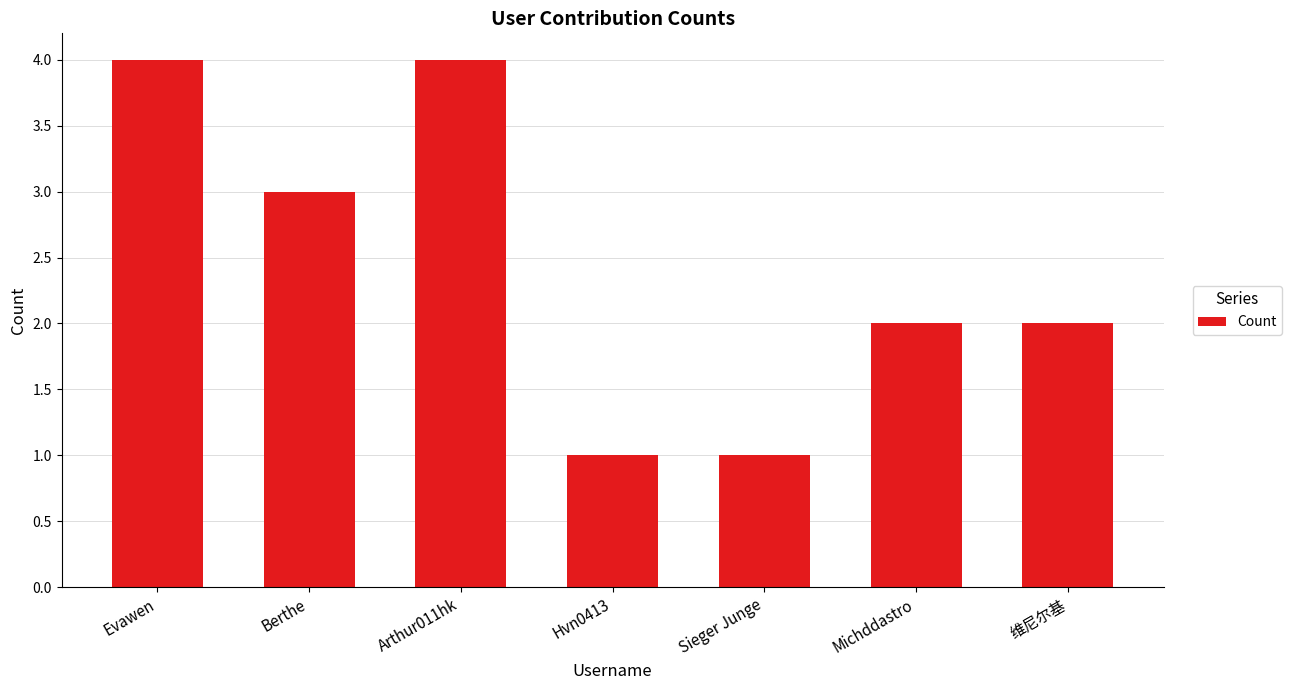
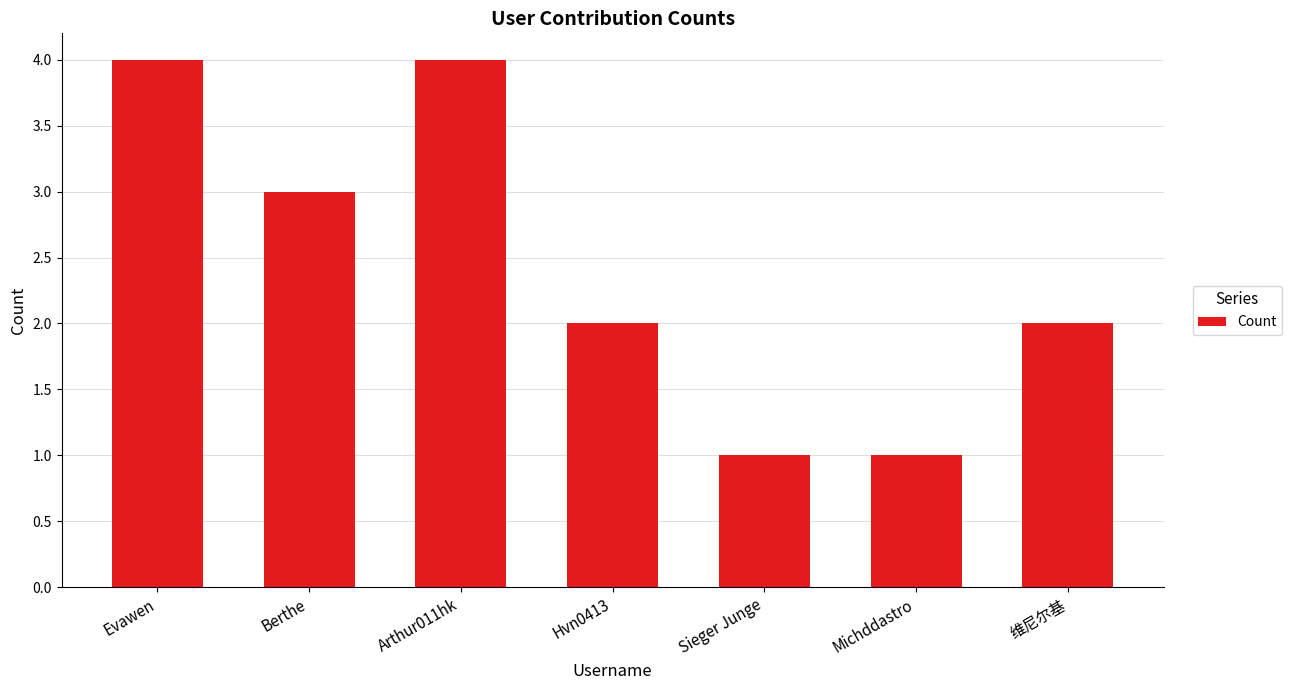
  {
    "Evawen": 4,
    "Berthe": 3,
    "Arthur011hk": 4,
-   "Hvn0413": 1,
+   "Hvn0413": 2,
    "Sieger Junge": 1,
-   "Michddastro": 2,
+   "Michddastro": 1,
    "维尼尔基": 2
  }
